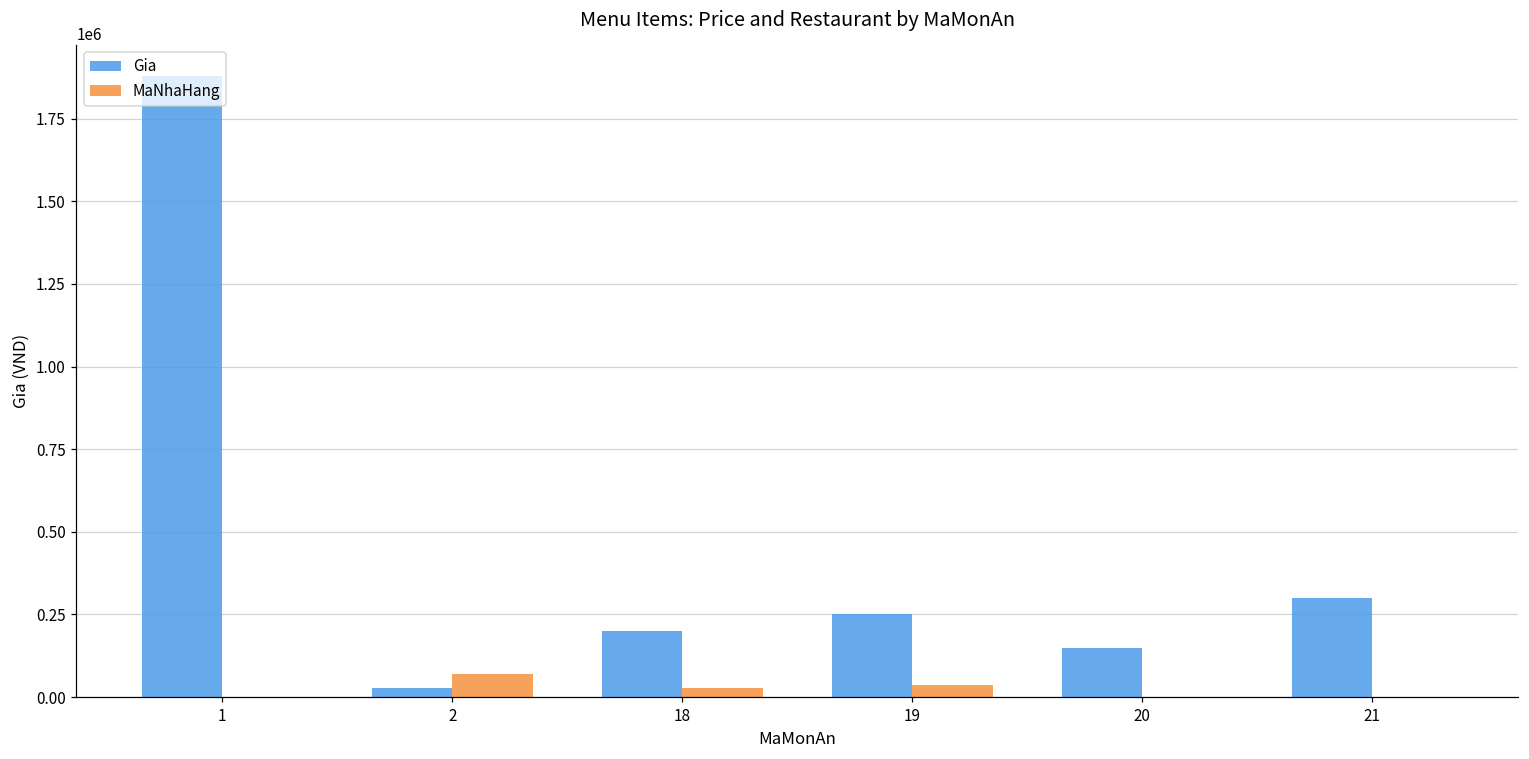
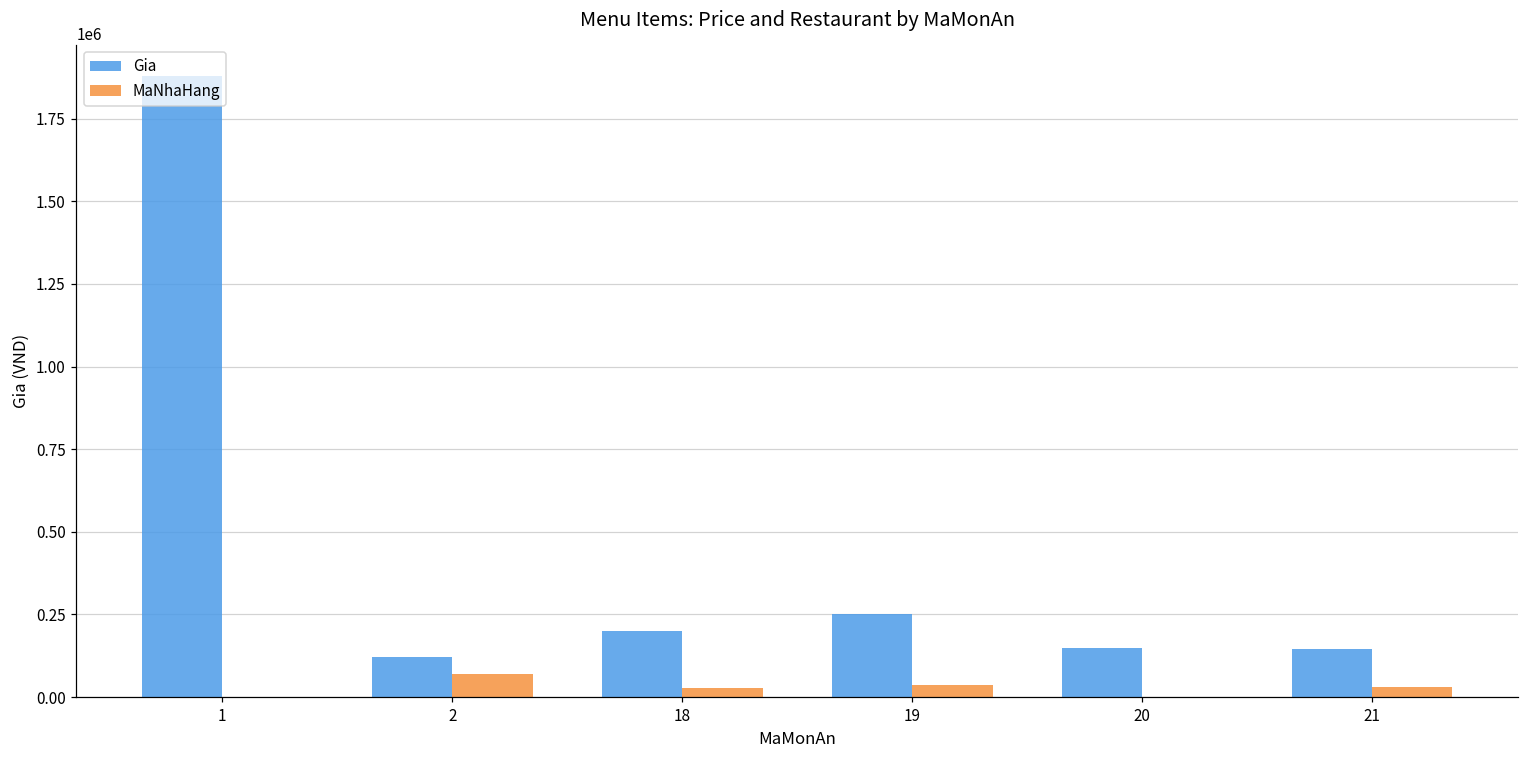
  {
    "Gia": {
-     "2": 30000,
+     "2": 120000,
      "18": 200000,
      "19": 250000,
      "20": 150000,
-     "21": 300000
+     "21": 140000
    },
    "MaNhaHang": {
      "2": 70000,
      "18": 30000,
      "19": 40000,
-     "21": 0
+     "21": 30000
    }
  }
